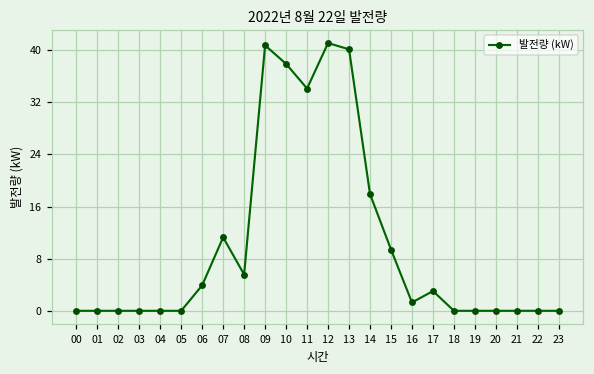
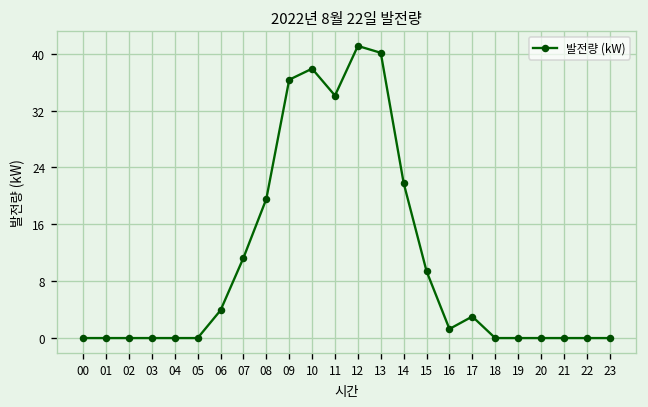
  {
    "00": 0,
    "01": 0,
    "02": 0,
    "03": 0,
    "04": 0,
    "05": 0,
    "06": 4,
    "07": 11,
-   "08": 6,
-   "09": 41,
+   "08": 20,
+   "09": 36,
    "10": 38,
    "11": 34,
    "12": 41,
    "13": 40,
-   "14": 18,
+   "14": 22,
    "15": 9,
    "16": 1,
    "17": 3,
    "18": 0,
    "19": 0,
    "20": 0,
    "21": 0,
    "22": 0,
    "23": 0
  }
